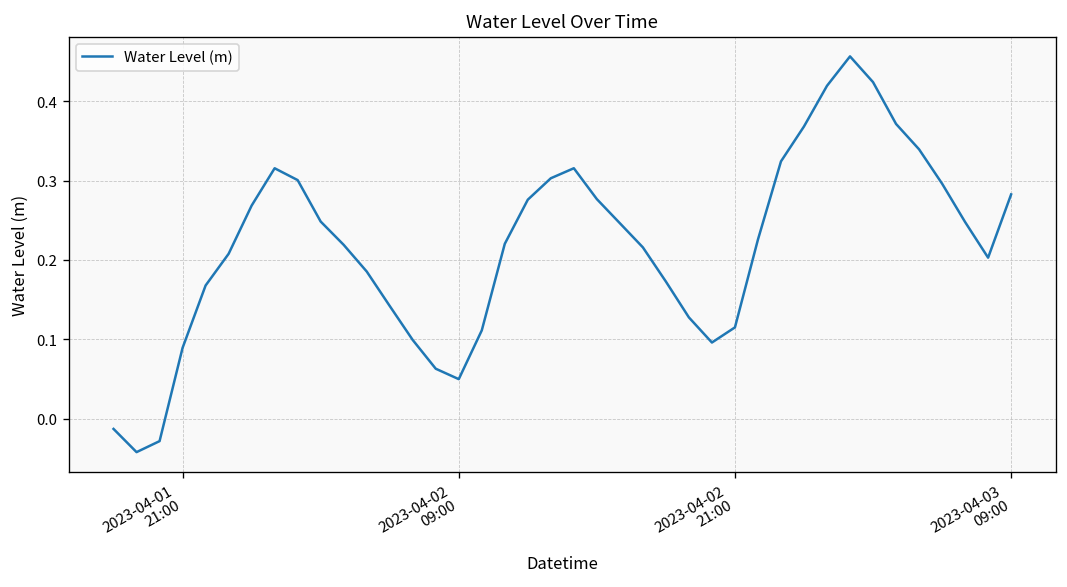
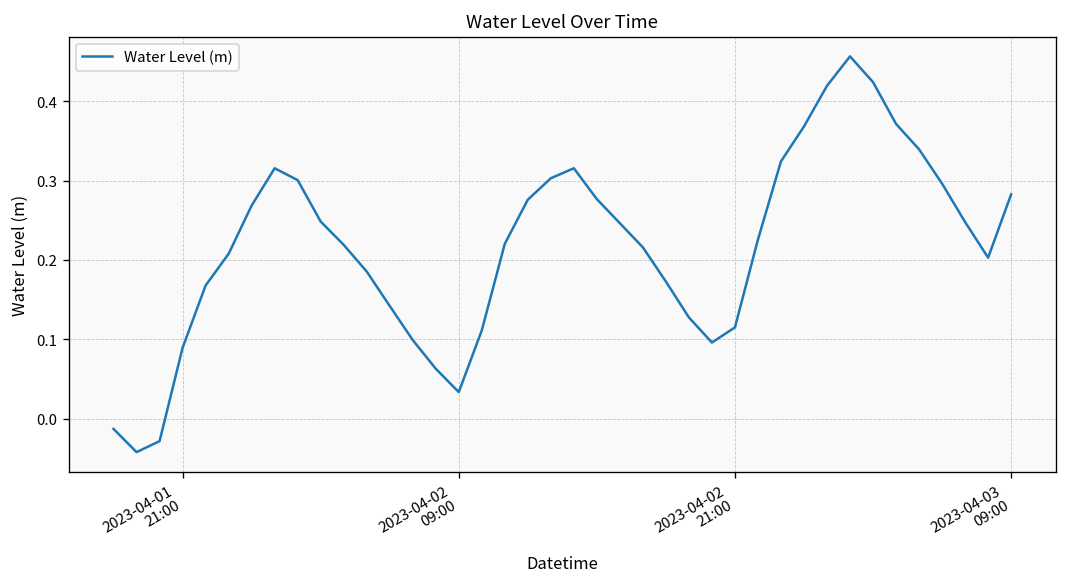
  {
    "2023-04-01 21:00": 0.09,
-   "2023-04-02 09:00": 0.05,
+   "2023-04-02 09:00": 0.03,
    "2023-04-02 21:00": 0.12,
    "2023-04-03 09:00": 0.28
  }
